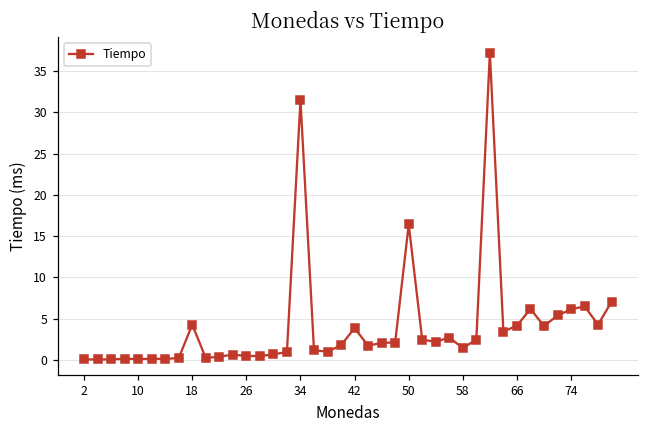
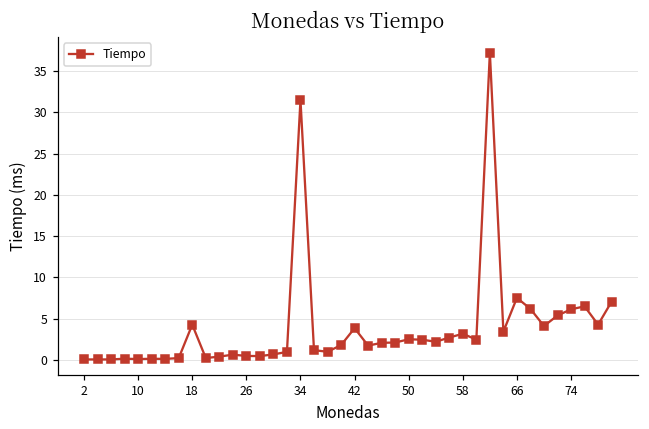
  {
    "2": 0,
    "10": 0,
    "18": 4,
    "26": 0,
    "34": 32,
    "42": 4,
-   "50": 16,
-   "58": 1,
-   "66": 4,
+   "50": 2,
+   "58": 3,
+   "66": 8,
    "74": 6
  }
